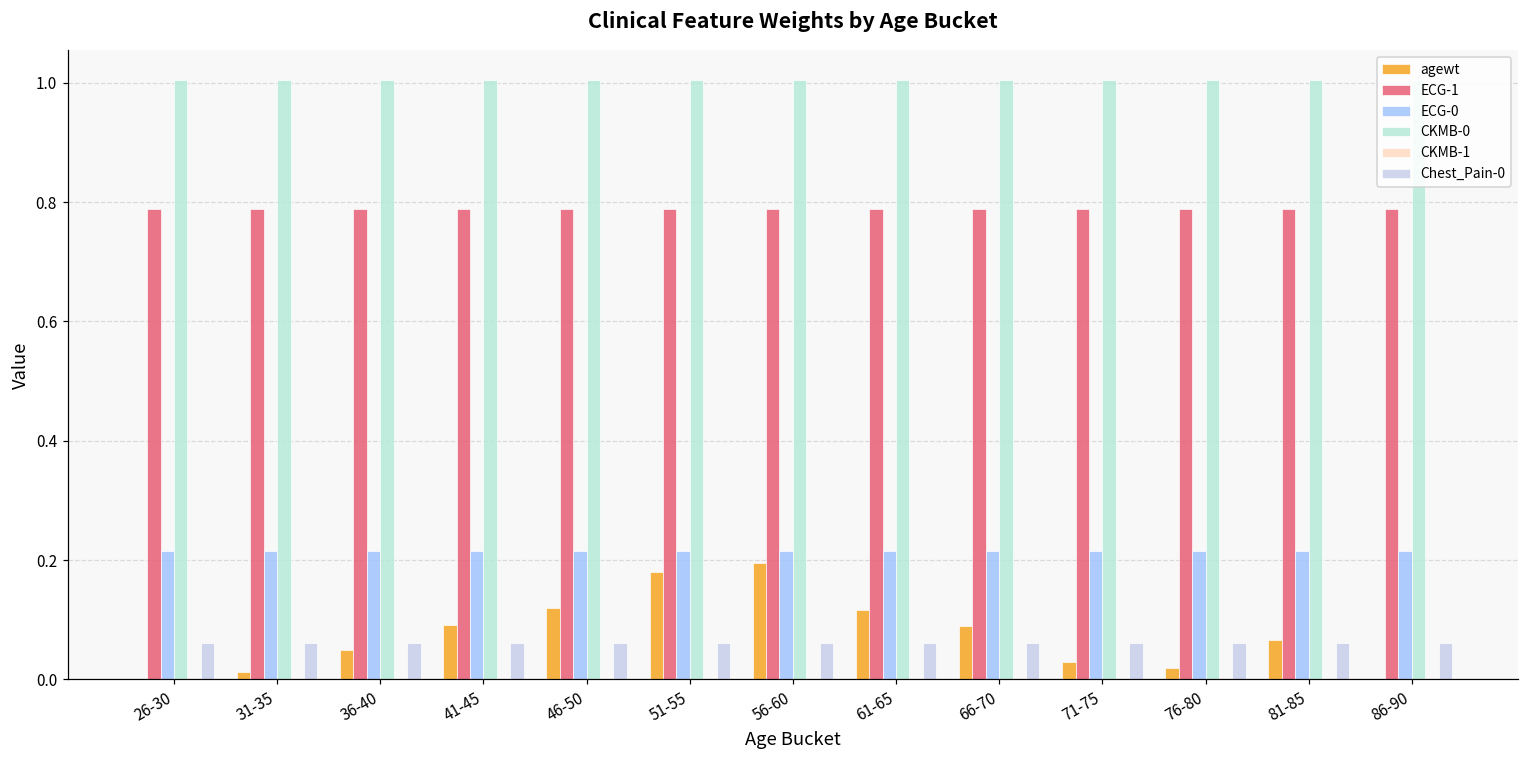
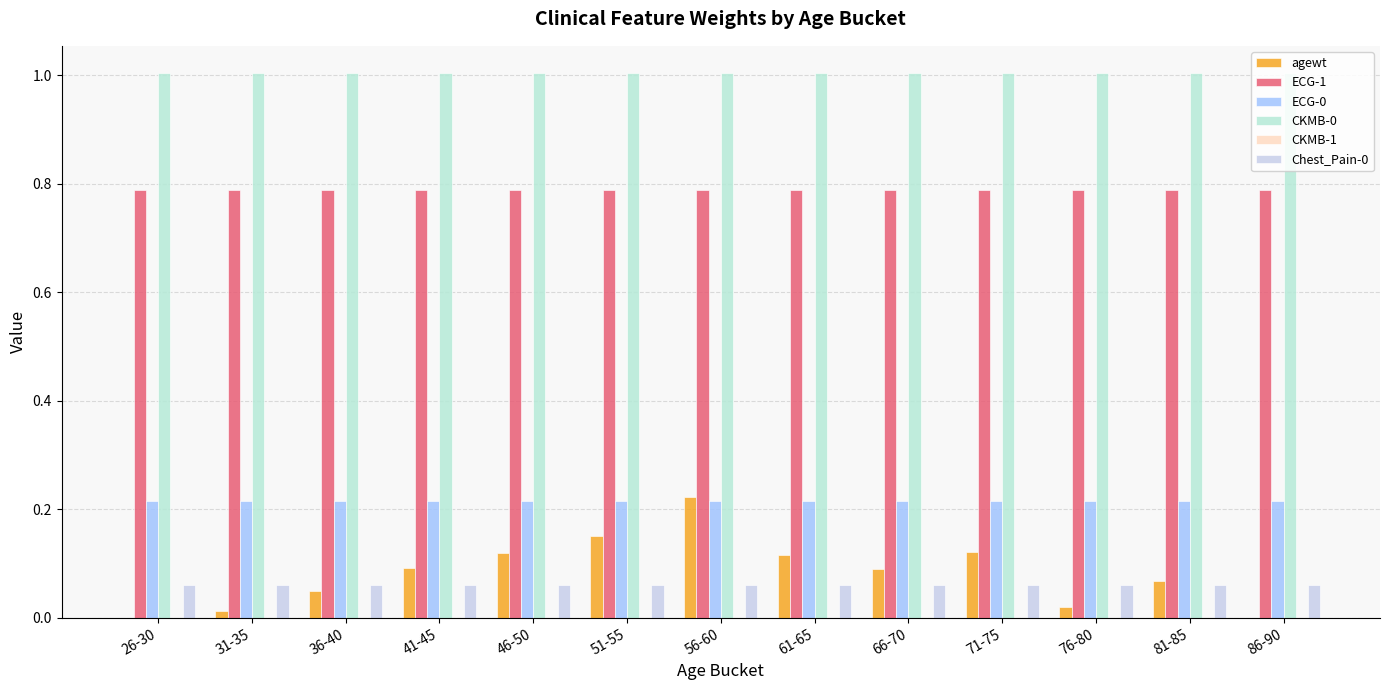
  {
    "agewt": {
      "26-30": 0.00,
      "31-35": 0.01,
      "36-40": 0.05,
      "41-45": 0.09,
      "46-50": 0.12,
-     "51-55": 0.18,
-     "56-60": 0.20,
+     "51-55": 0.15,
+     "56-60": 0.22,
      "61-65": 0.12,
      "66-70": 0.09,
-     "71-75": 0.03,
+     "71-75": 0.12,
      "76-80": 0.02,
      "81-85": 0.07,
      "86-90": 0.00
    },
    "ECG-1": {
      "26-30": 0.79,
      "31-35": 0.79,
      "36-40": 0.79,
      "41-45": 0.79,
      "46-50": 0.79,
      "51-55": 0.79,
      "56-60": 0.79,
      "61-65": 0.79,
      "66-70": 0.79,
      "71-75": 0.79,
      "76-80": 0.79,
      "81-85": 0.79,
      "86-90": 0.79
    },
    "CKMB-1": {
      "26-30": 0.00,
      "31-35": 0.00,
      "36-40": 0.00,
      "41-45": 0.00,
      "46-50": 0.00,
      "51-55": 0.00,
      "56-60": 0.00,
      "61-65": 0.00,
      "66-70": 0.00,
      "71-75": 0.00,
      "76-80": 0.00,
      "81-85": 0.00,
      "86-90": 0.00
    }
  }
